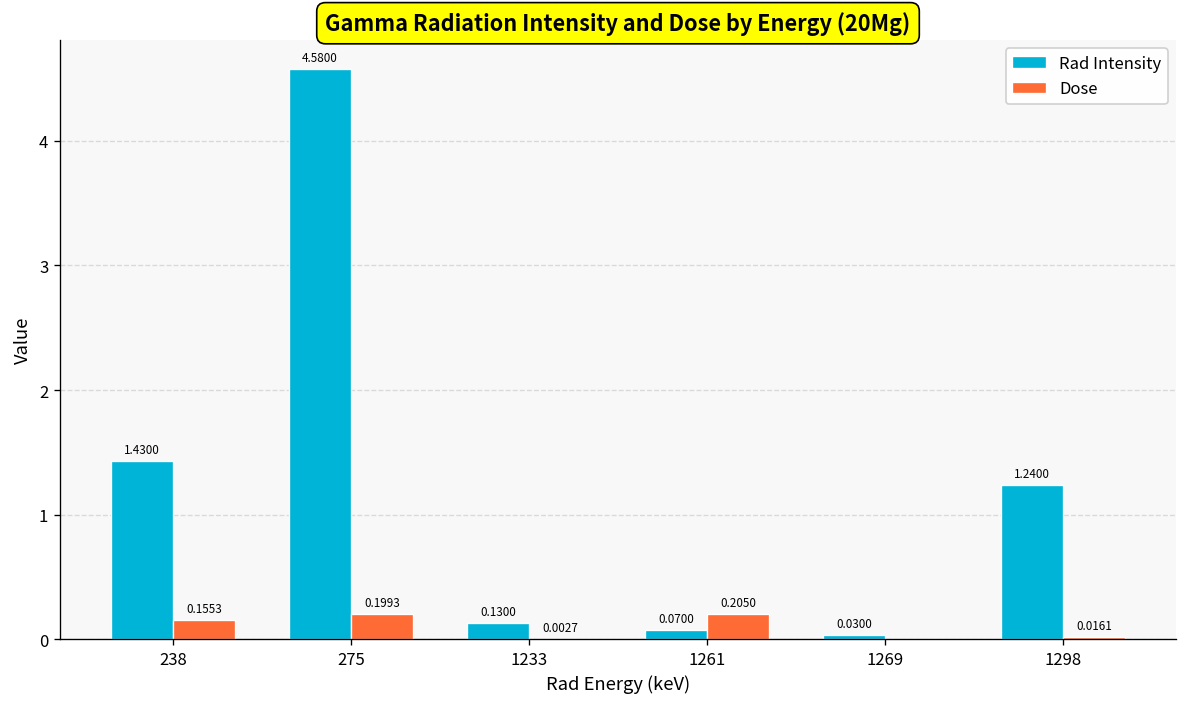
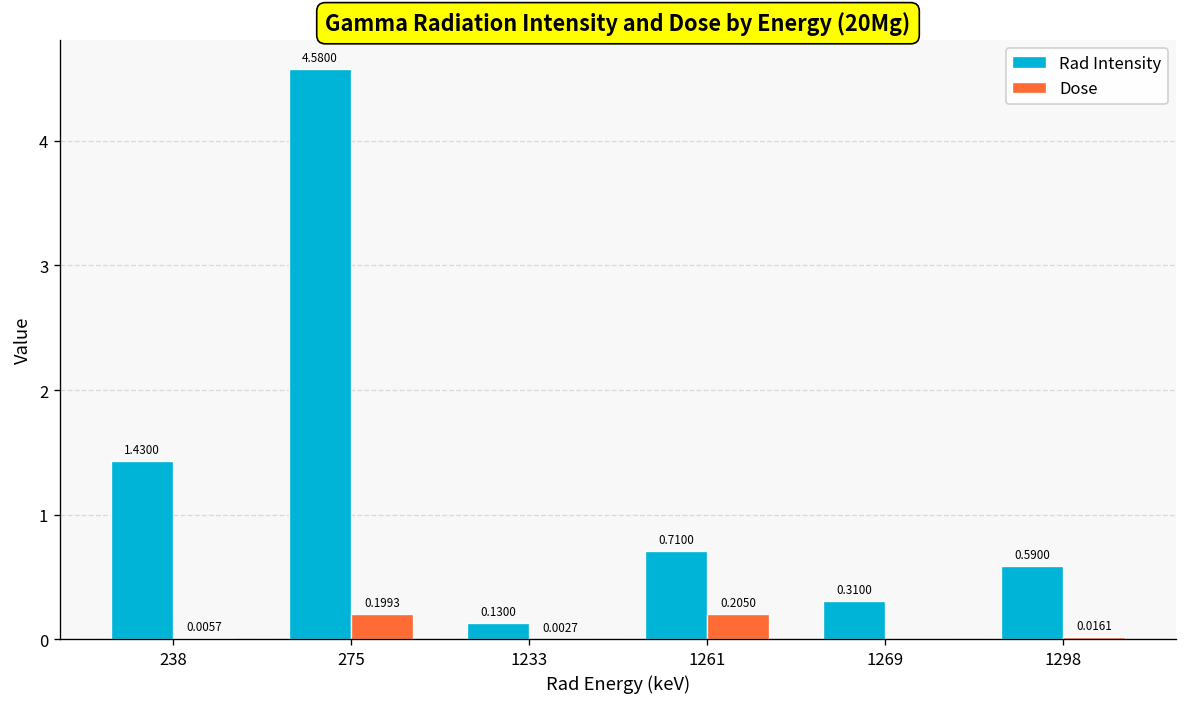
  {
    "Rad Intensity": {
      "238": 1.4300,
      "275": 4.5800,
      "1233": 0.1300,
-     "1261": 0.0700,
-     "1269": 0.0300,
-     "1298": 1.2400
+     "1261": 0.7100,
+     "1269": 0.3100,
+     "1298": 0.5900
    },
    "Dose": {
-     "238": 0.1553,
+     "238": 0.0057,
      "275": 0.1993,
      "1233": 0.0027,
      "1261": 0.2050,
      "1298": 0.0161
    }
  }
